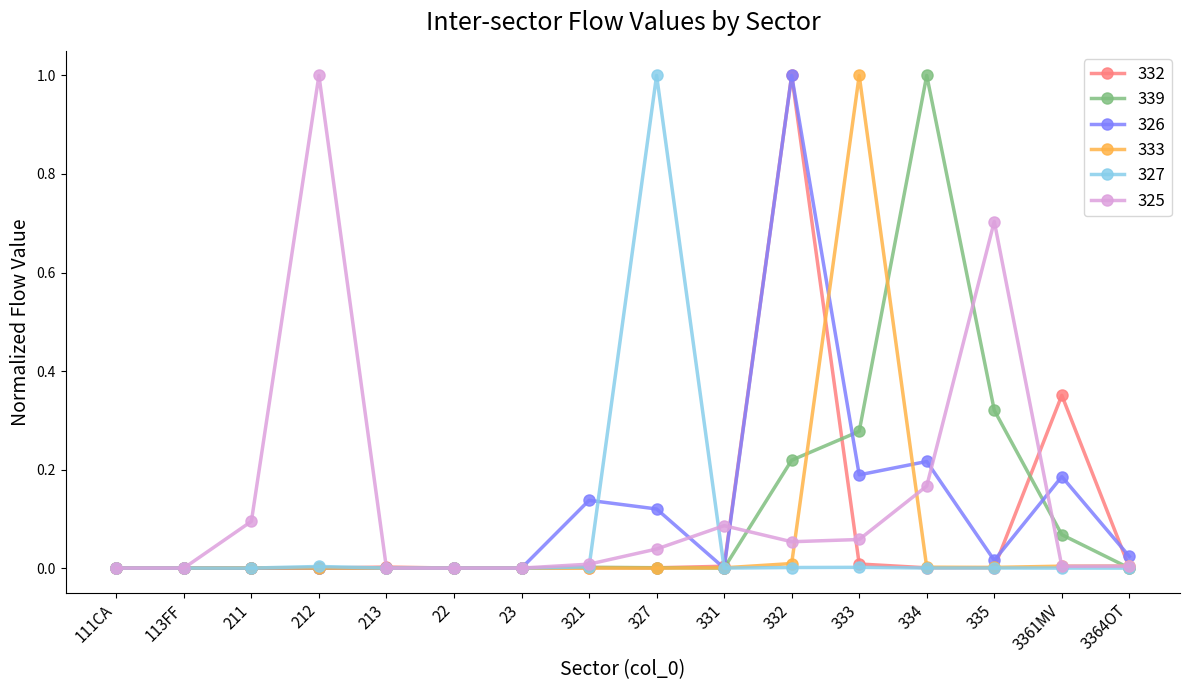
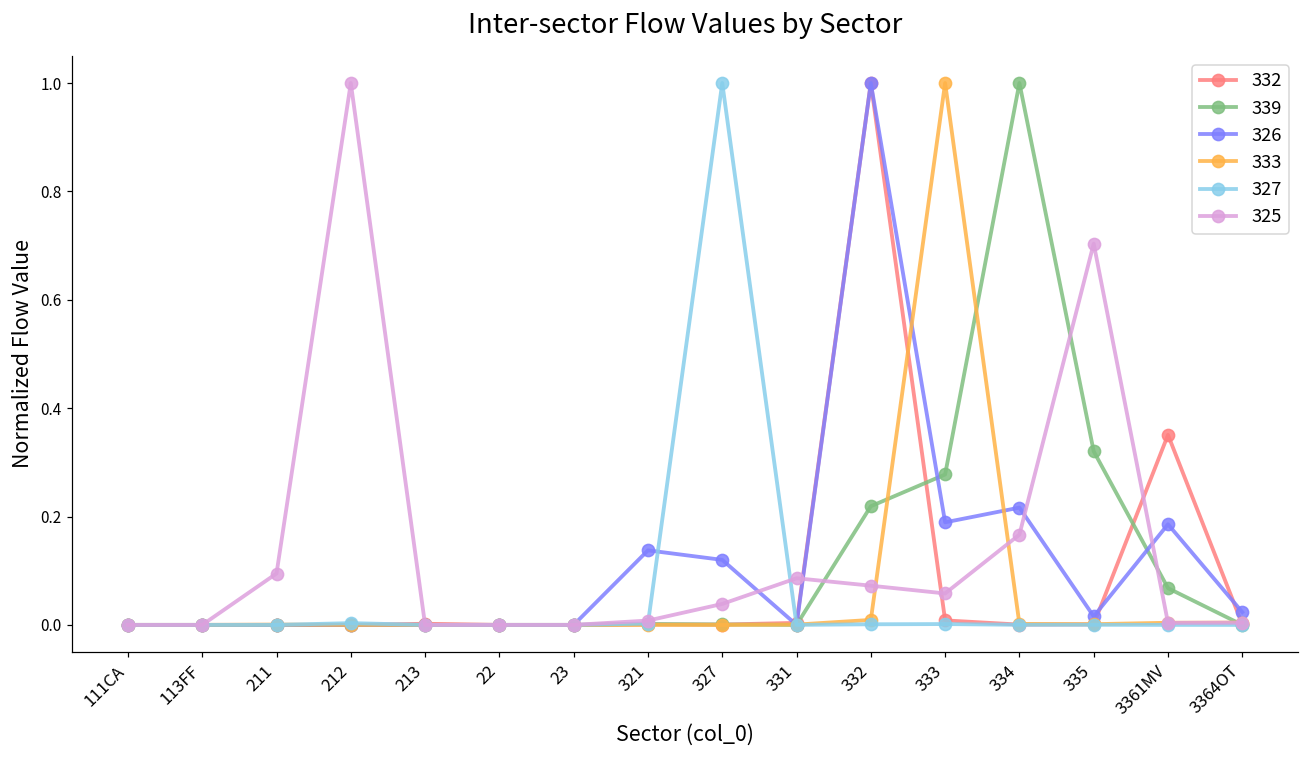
  {
    "332": {
      "333": 0.01,
      "3361MV": 0.35
    },
    "339": {
      "332": 0.22,
      "333": 0.28,
      "334": 1.00,
      "335": 0.32,
      "3361MV": 0.07
    },
    "326": {
      "321": 0.14,
      "327": 0.12,
      "333": 0.19,
      "334": 0.22,
      "335": 0.02,
      "3361MV": 0.19,
      "3364OT": 0.02
    },
    "333": {
      "332": 0.01,
      "333": 1.00
    },
    "327": {
      "327": 1.00,
      "332": 0.00,
      "333": 0.00
    },
    "325": {
      "211": 0.09,
      "212": 1.00,
      "321": 0.01,
      "327": 0.04,
      "331": 0.09,
-     "332": 0.05,
+     "332": 0.07,
      "333": 0.06,
      "334": 0.17,
      "335": 0.70
    }
  }
